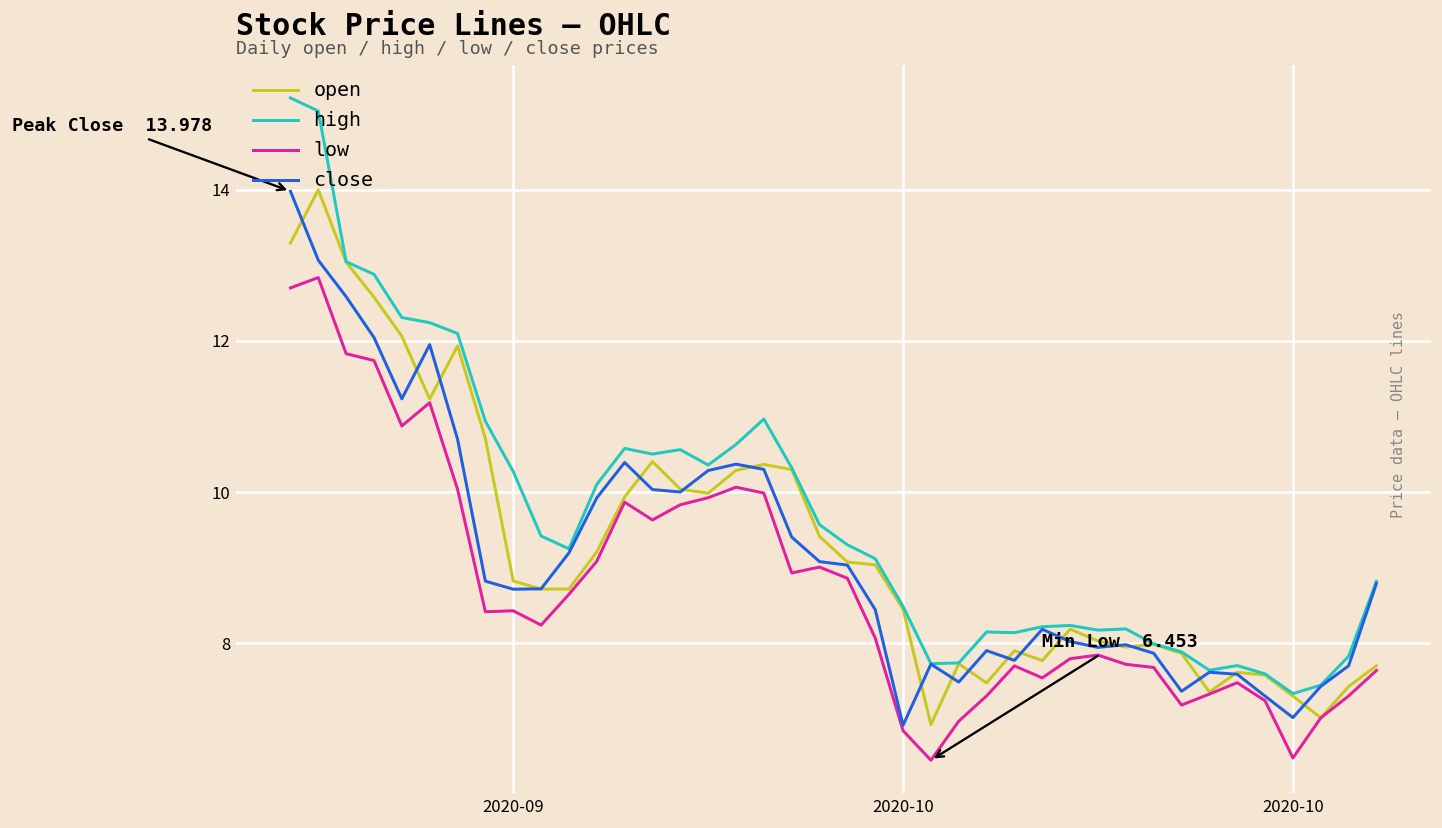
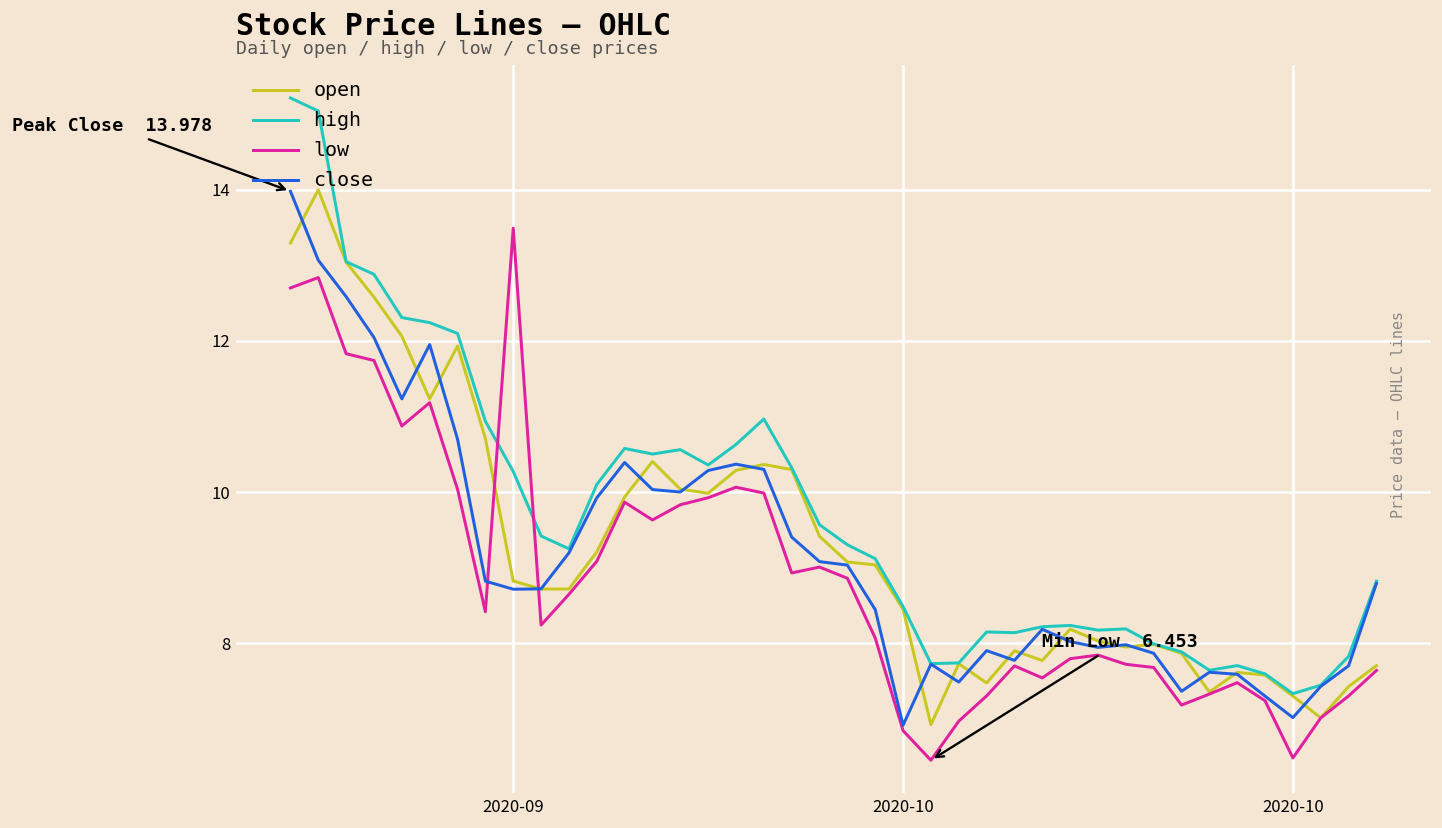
  {
    "open": {
      "2020-09": 8.8
    },
    "high": {
      "2020-09": 10.3
    },
    "low": {
-     "2020-09": 8.4
+     "2020-09": 13.5
    },
    "close": {
      "2020-09": 8.7
    }
  }
